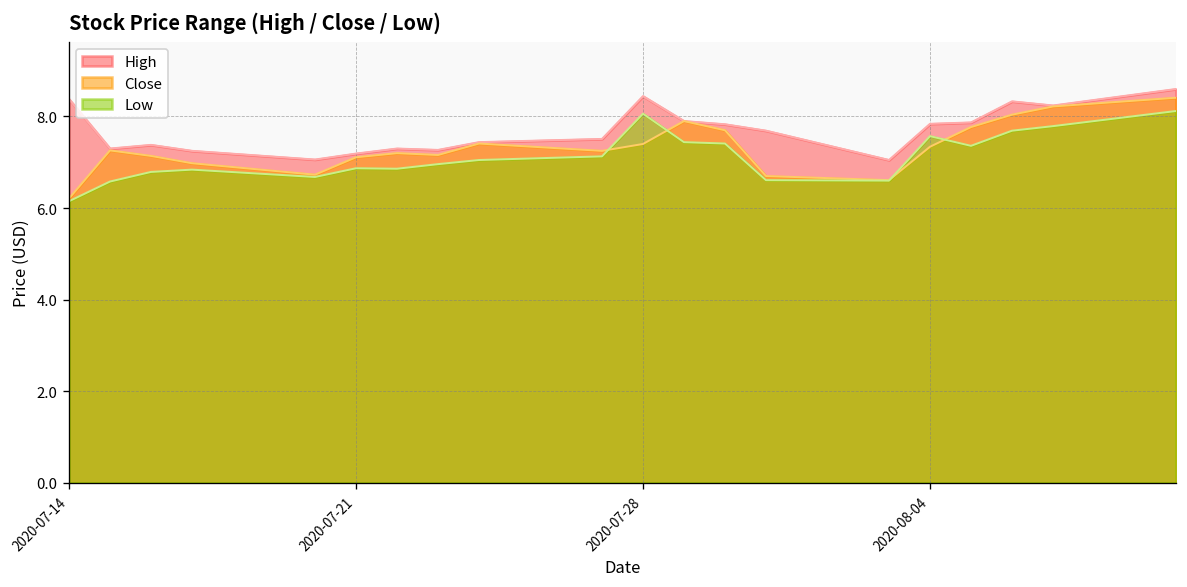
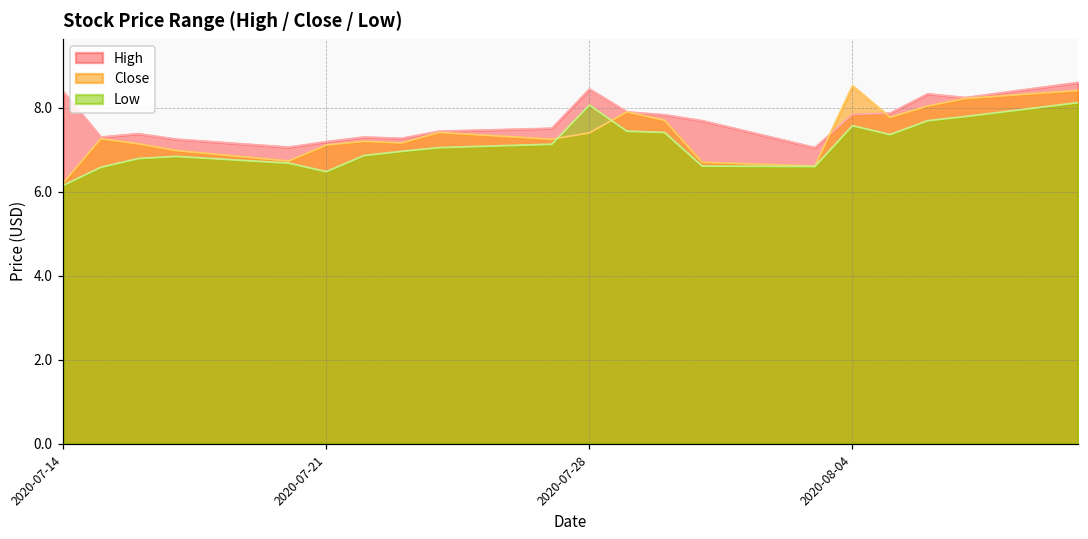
  {
    "High": {
      "2020-07-14": 8.4,
      "2020-07-21": 7.2,
      "2020-07-28": 8.4,
      "2020-08-04": 7.8
    },
    "Close": {
      "2020-07-21": 7.1,
      "2020-07-28": 7.4,
-     "2020-08-04": 7.3
+     "2020-08-04": 8.5
    },
    "Low": {
-     "2020-07-21": 6.9,
+     "2020-07-21": 6.5,
      "2020-07-28": 8.1,
      "2020-08-04": 7.6
    }
  }
